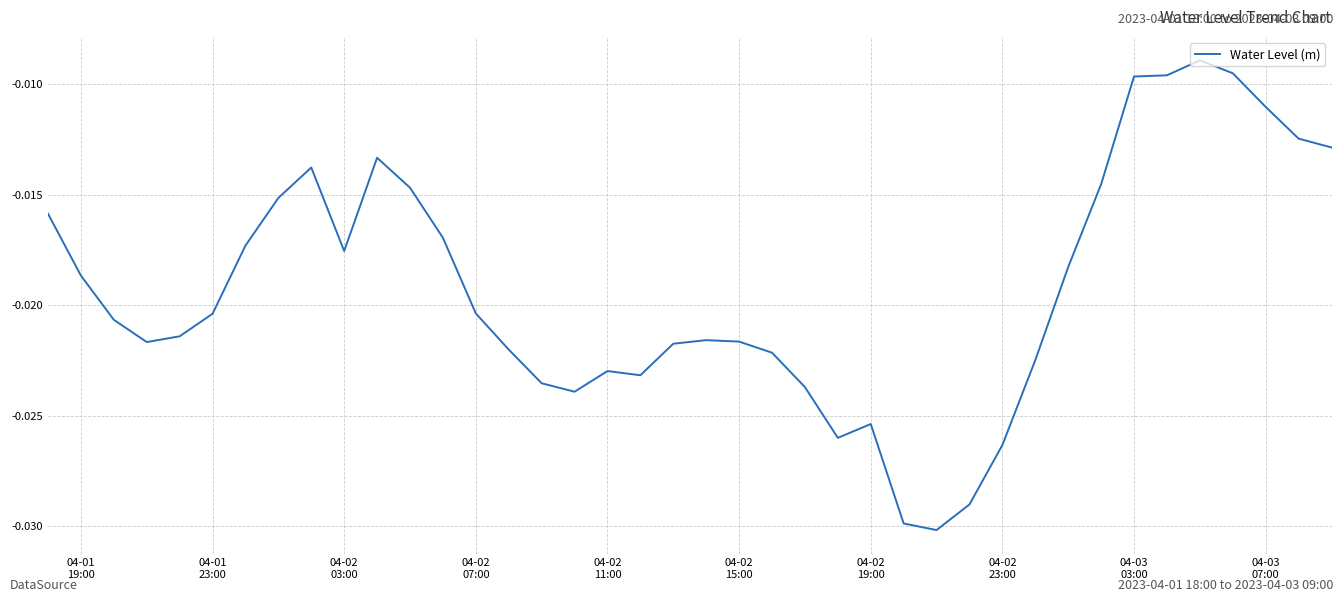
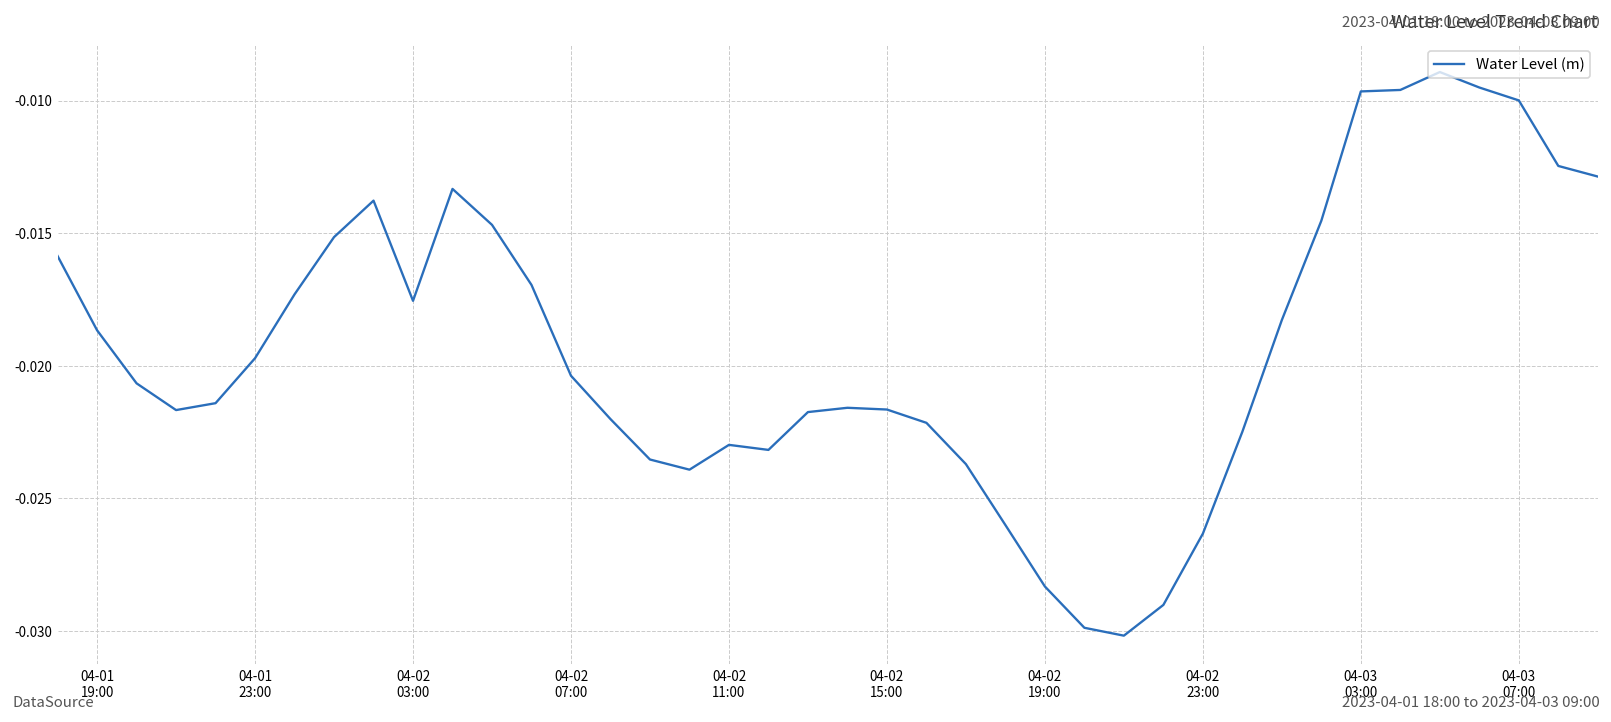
  {
    "04-01 19:00": -0.0187,
-   "04-01 23:00": -0.0204,
+   "04-01 23:00": -0.0197,
    "04-02 03:00": -0.0176,
    "04-02 07:00": -0.0204,
    "04-02 11:00": -0.0230,
    "04-02 15:00": -0.0217,
-   "04-02 19:00": -0.0254,
+   "04-02 19:00": -0.0283,
    "04-02 23:00": -0.0263,
    "04-03 03:00": -0.0097,
-   "04-03 07:00": -0.0110
+   "04-03 07:00": -0.0100
  }
